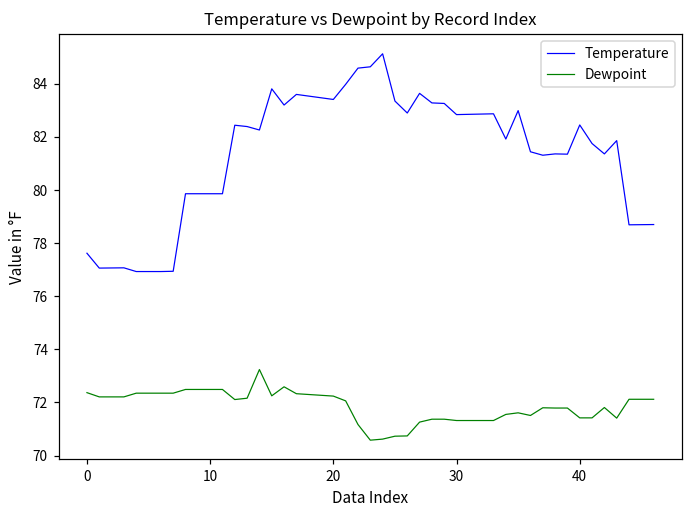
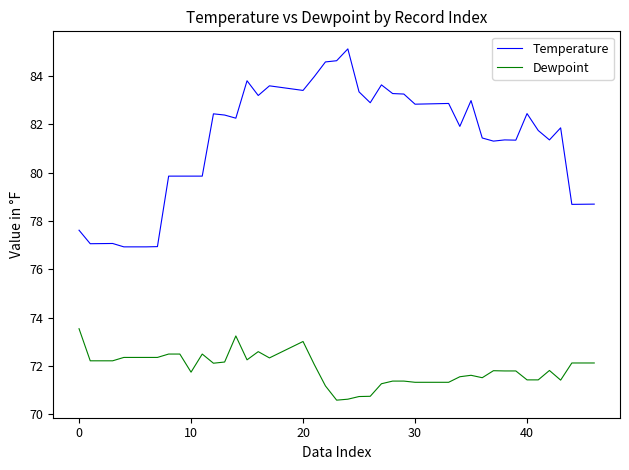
  {
    "Temperature": {
      "0": 77.6,
      "10": 79.9,
      "20": 83.4,
      "30": 82.8,
      "40": 82.5
    },
    "Dewpoint": {
-     "0": 72.4,
-     "10": 72.5,
-     "20": 72.2,
+     "0": 73.5,
+     "10": 71.7,
+     "20": 73.0,
      "30": 71.3,
      "40": 71.4
    }
  }
